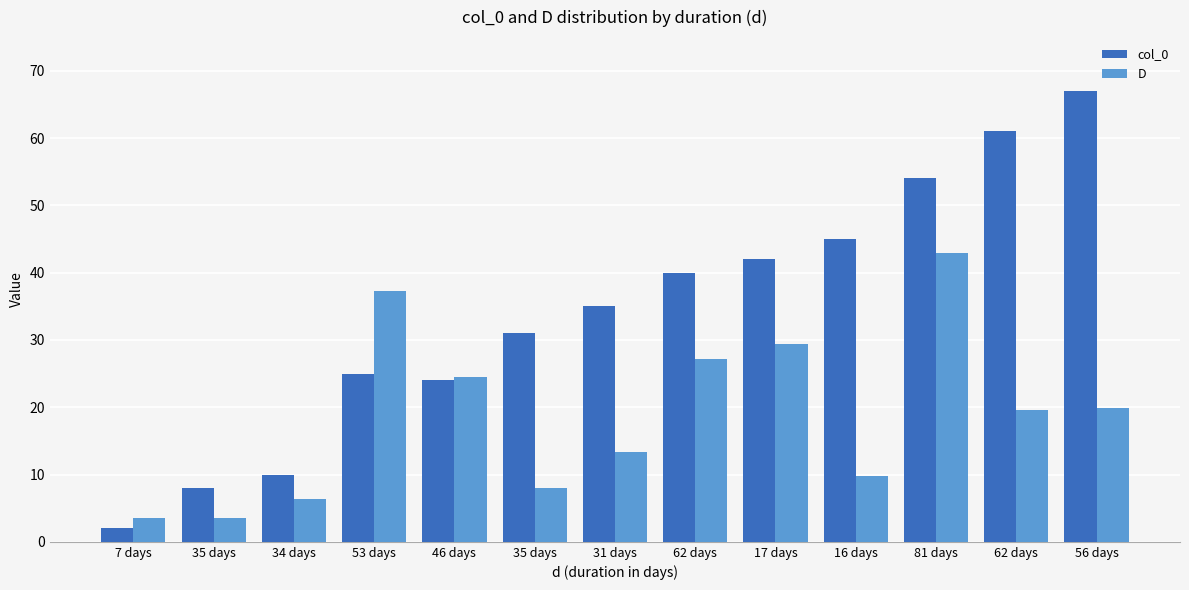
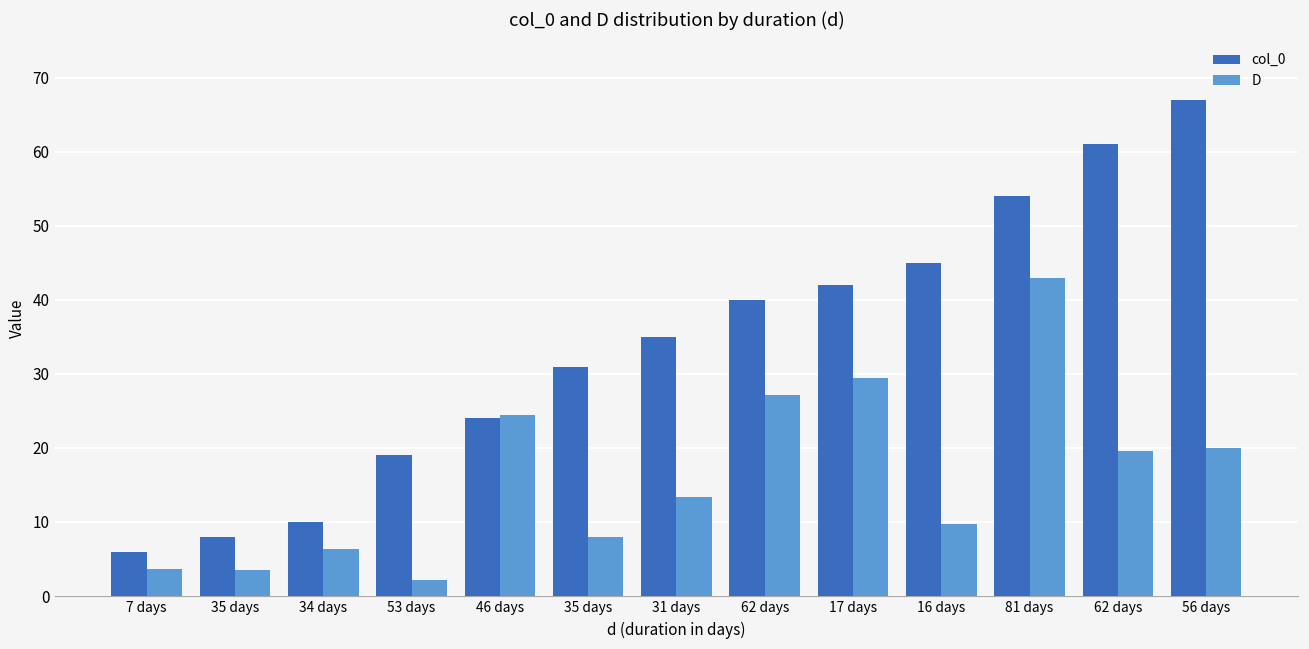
  {
    "col_0": {
-     "7 days": 2,
+     "7 days": 6,
      "34 days": 10,
-     "53 days": 25,
+     "53 days": 19,
      "46 days": 24,
      "31 days": 35,
      "17 days": 42,
      "16 days": 45,
      "81 days": 54,
      "56 days": 67
    },
    "D": {
      "7 days": 4,
      "34 days": 6,
-     "53 days": 37,
+     "53 days": 2,
      "46 days": 24,
      "31 days": 13,
      "17 days": 29,
      "16 days": 10,
      "81 days": 43,
      "56 days": 20
    }
  }
